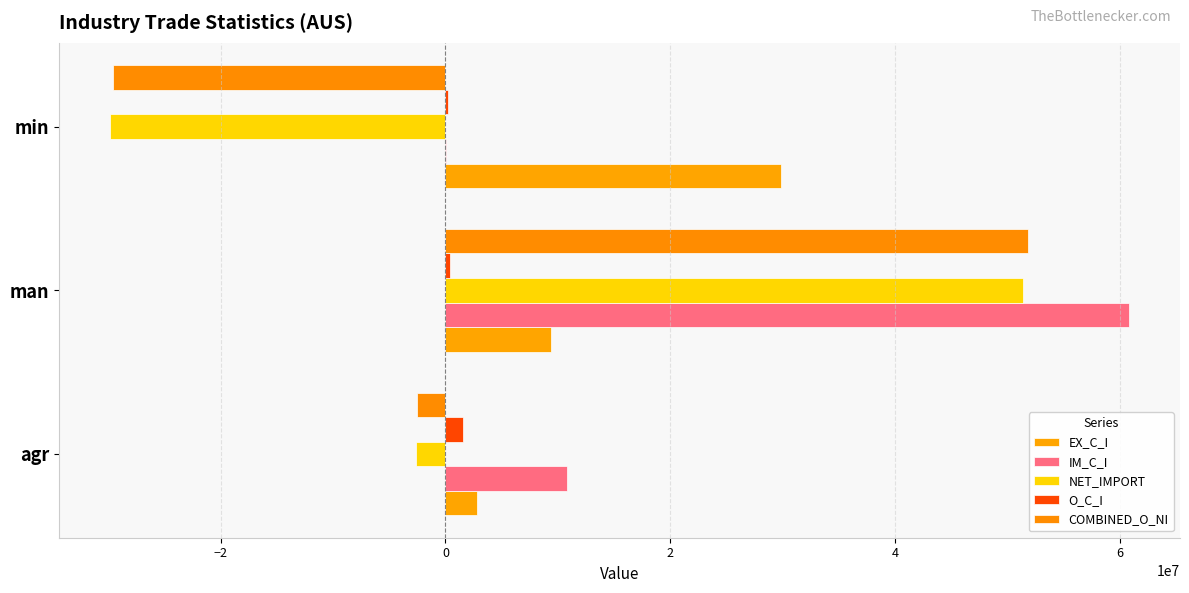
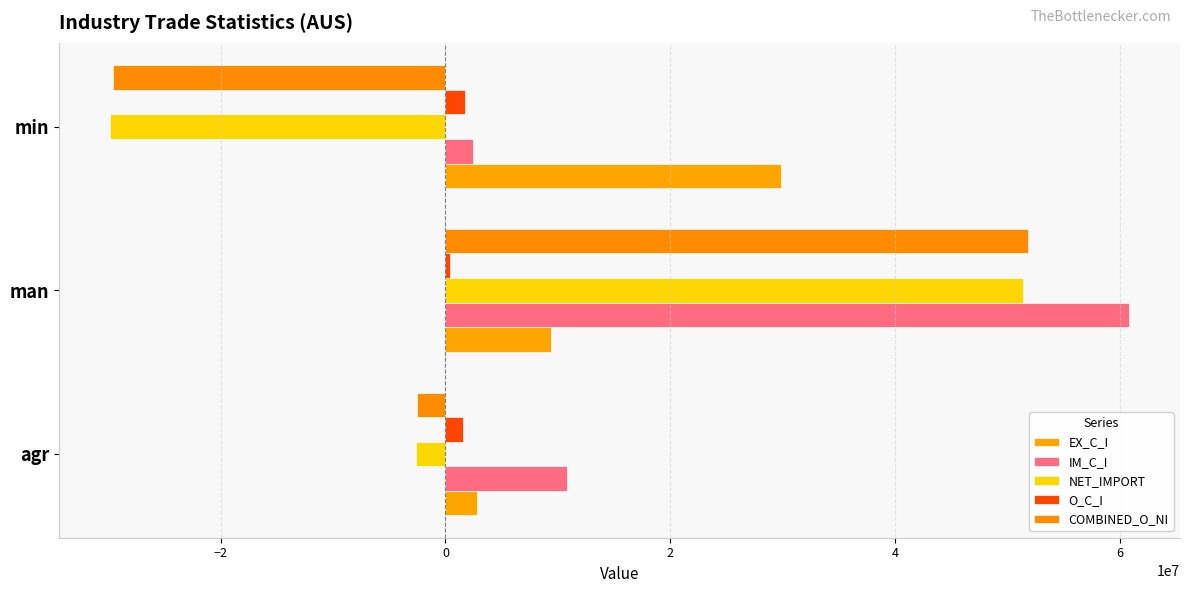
  {
    "IM_C_I": {
-     "min": 0,
+     "min": 2400000,
      "man": 60800000,
      "agr": 10800000
    },
    "O_C_I": {
-     "min": 300000,
+     "min": 1800000,
      "man": 400000,
      "agr": 1500000
    }
  }
